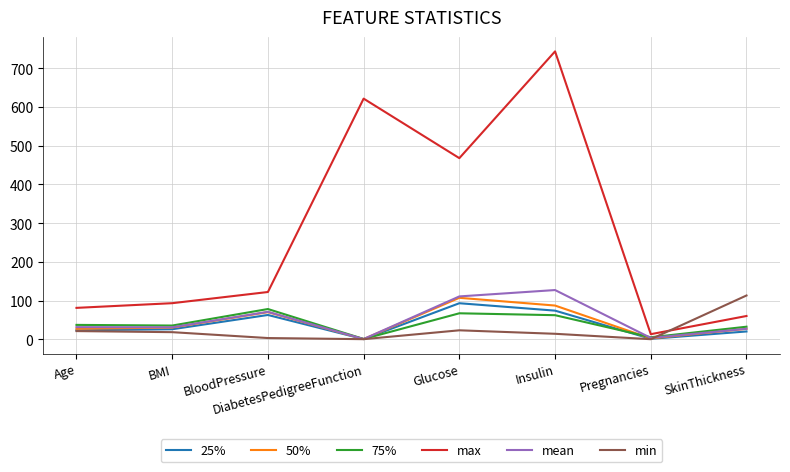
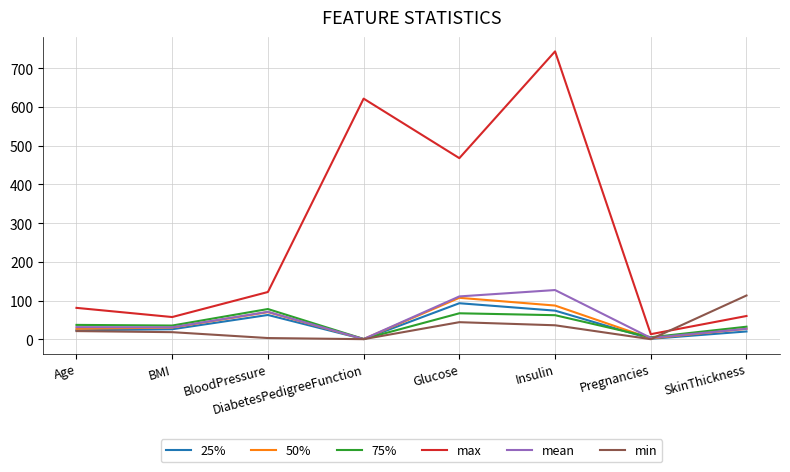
  {
    "25%": {
      "BloodPressure": 60,
      "Glucose": 90,
      "Insulin": 70,
      "SkinThickness": 20
    },
    "50%": {
      "Insulin": 90
    },
    "75%": {
      "BloodPressure": 80,
      "Glucose": 70,
      "Insulin": 60
    },
    "max": {
      "Age": 80,
-     "BMI": 90,
+     "BMI": 60,
      "BloodPressure": 120,
      "DiabetesPedigreeFunction": 620,
      "Glucose": 470,
      "Insulin": 740,
      "Pregnancies": 10,
      "SkinThickness": 60
    },
    "mean": {
      "Insulin": 130
    },
    "min": {
      "BMI": 20,
      "BloodPressure": 0,
-     "Glucose": 20,
-     "Insulin": 10,
+     "Glucose": 40,
+     "Insulin": 40,
      "SkinThickness": 110
    }
  }
